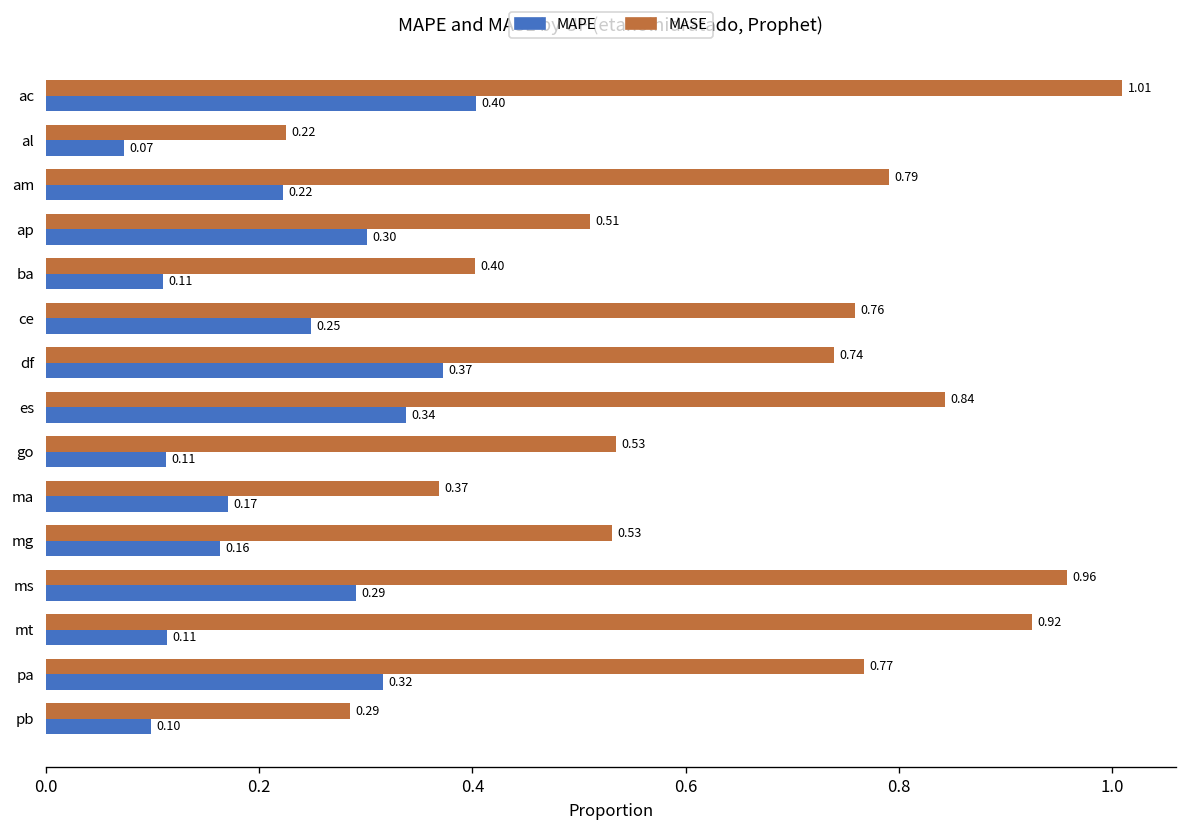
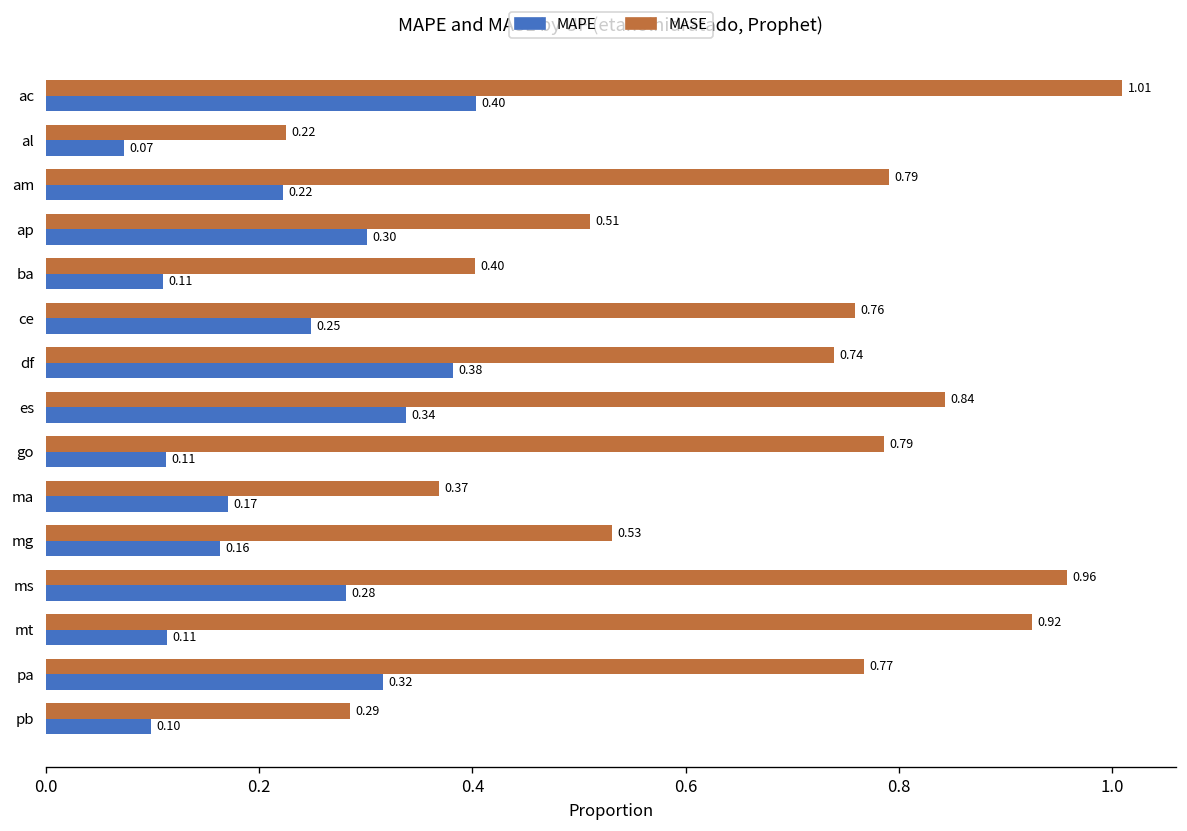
  {
    "MAPE": {
      "ac": 0.40,
      "al": 0.07,
      "am": 0.22,
      "ap": 0.30,
      "ba": 0.11,
      "ce": 0.25,
-     "df": 0.37,
+     "df": 0.38,
      "es": 0.34,
      "go": 0.11,
      "ma": 0.17,
      "mg": 0.16,
-     "ms": 0.29,
+     "ms": 0.28,
      "mt": 0.11,
      "pa": 0.32,
      "pb": 0.10
    },
    "MASE": {
      "ac": 1.01,
      "al": 0.22,
      "am": 0.79,
      "ap": 0.51,
      "ba": 0.40,
      "ce": 0.76,
      "df": 0.74,
      "es": 0.84,
-     "go": 0.53,
+     "go": 0.79,
      "ma": 0.37,
      "mg": 0.53,
      "ms": 0.96,
      "mt": 0.92,
      "pa": 0.77,
      "pb": 0.29
    }
  }
